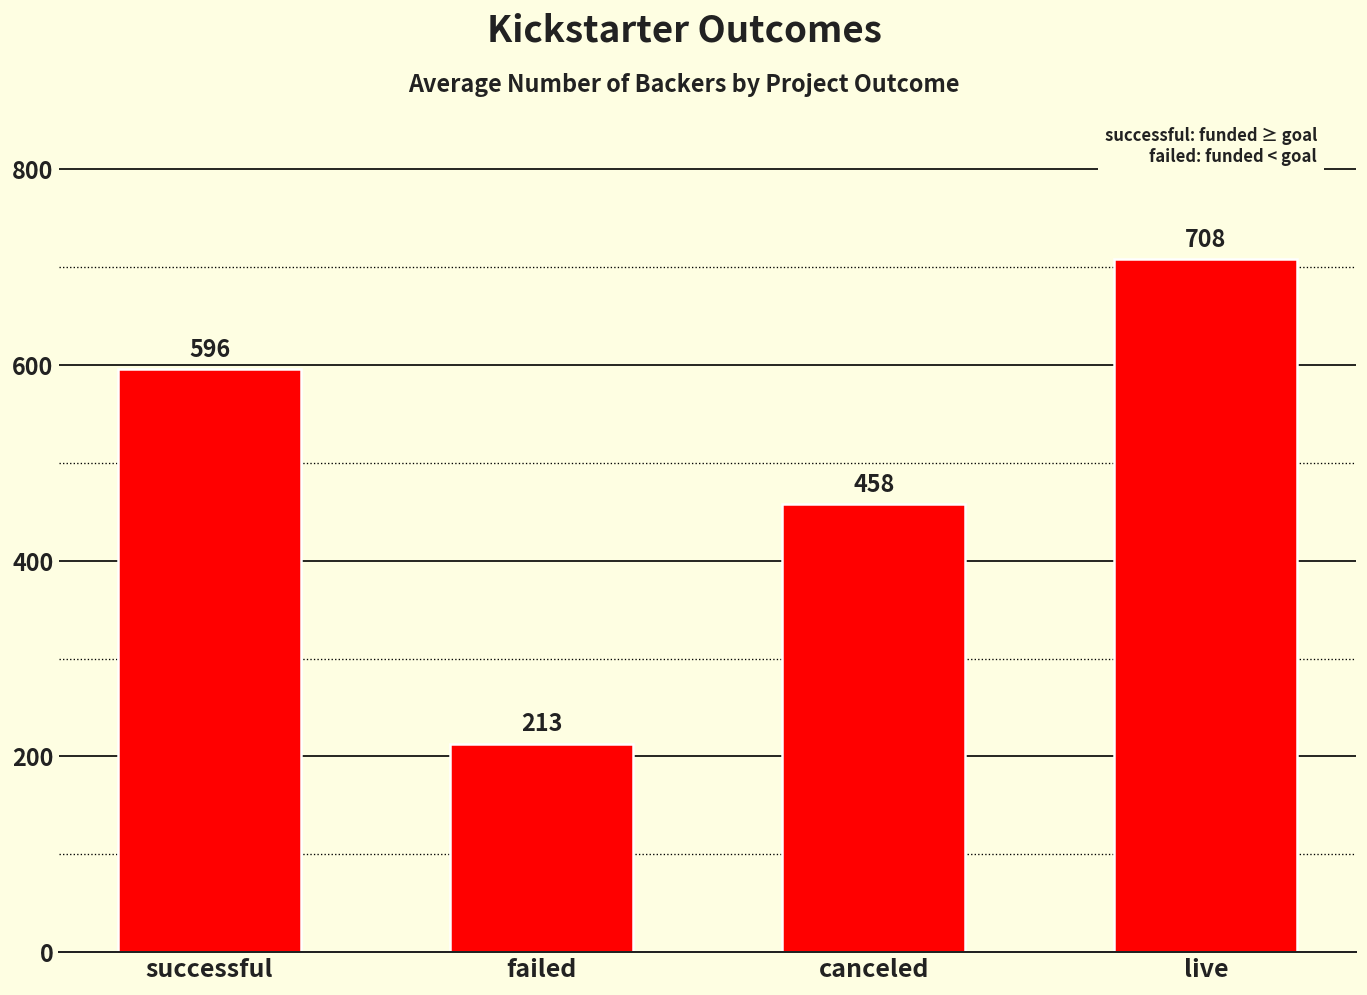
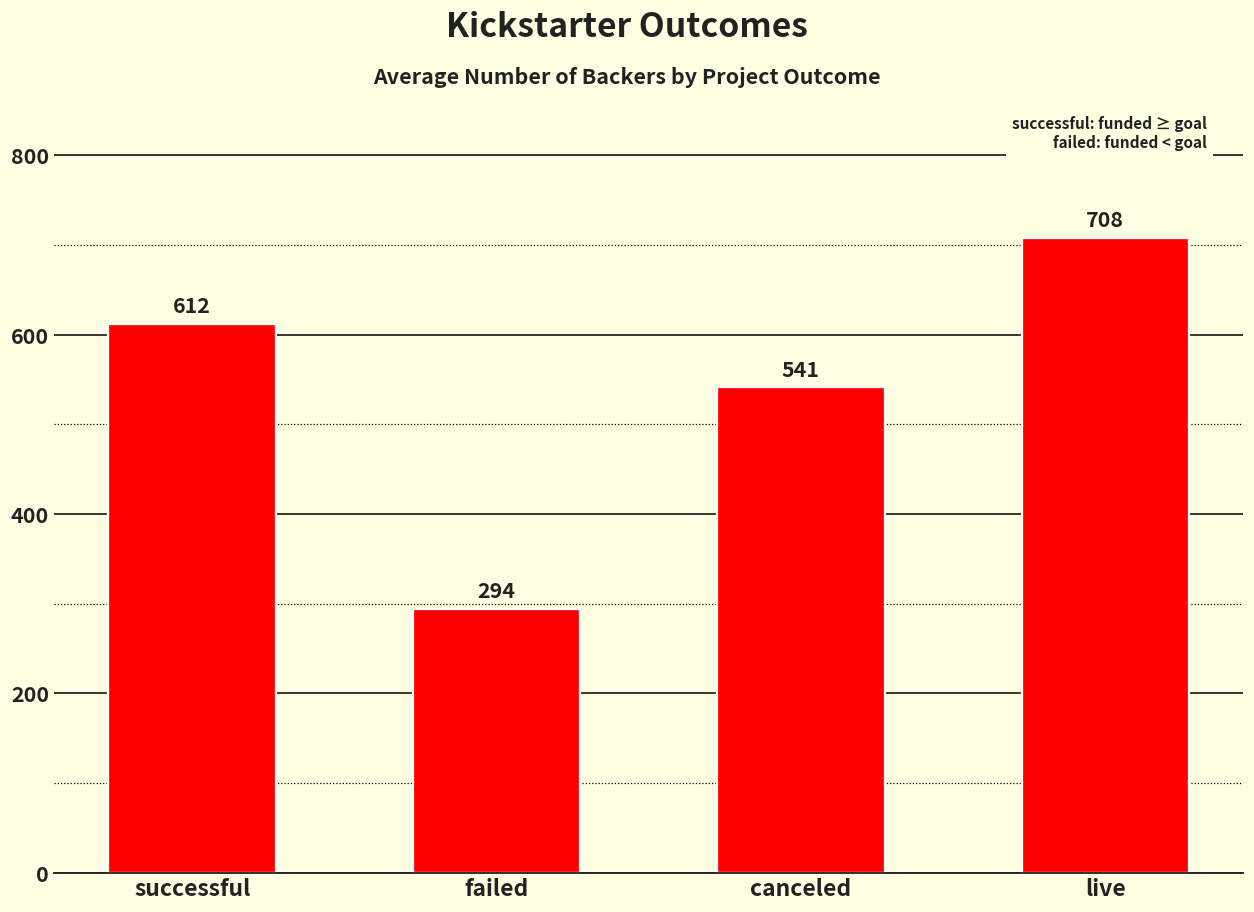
  {
-   "successful": 596,
-   "failed": 213,
-   "canceled": 458,
+   "successful": 612,
+   "failed": 294,
+   "canceled": 541,
    "live": 708
  }
